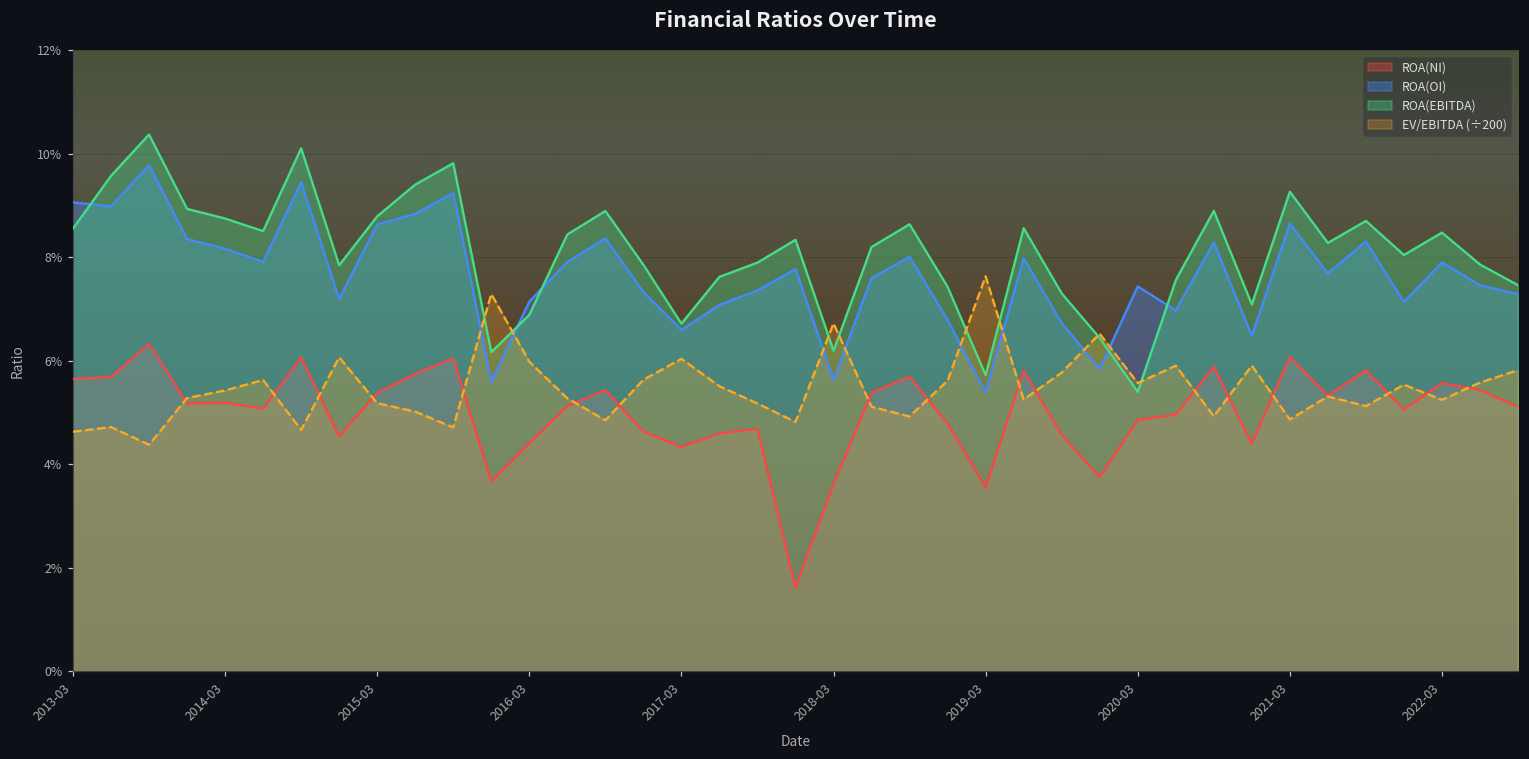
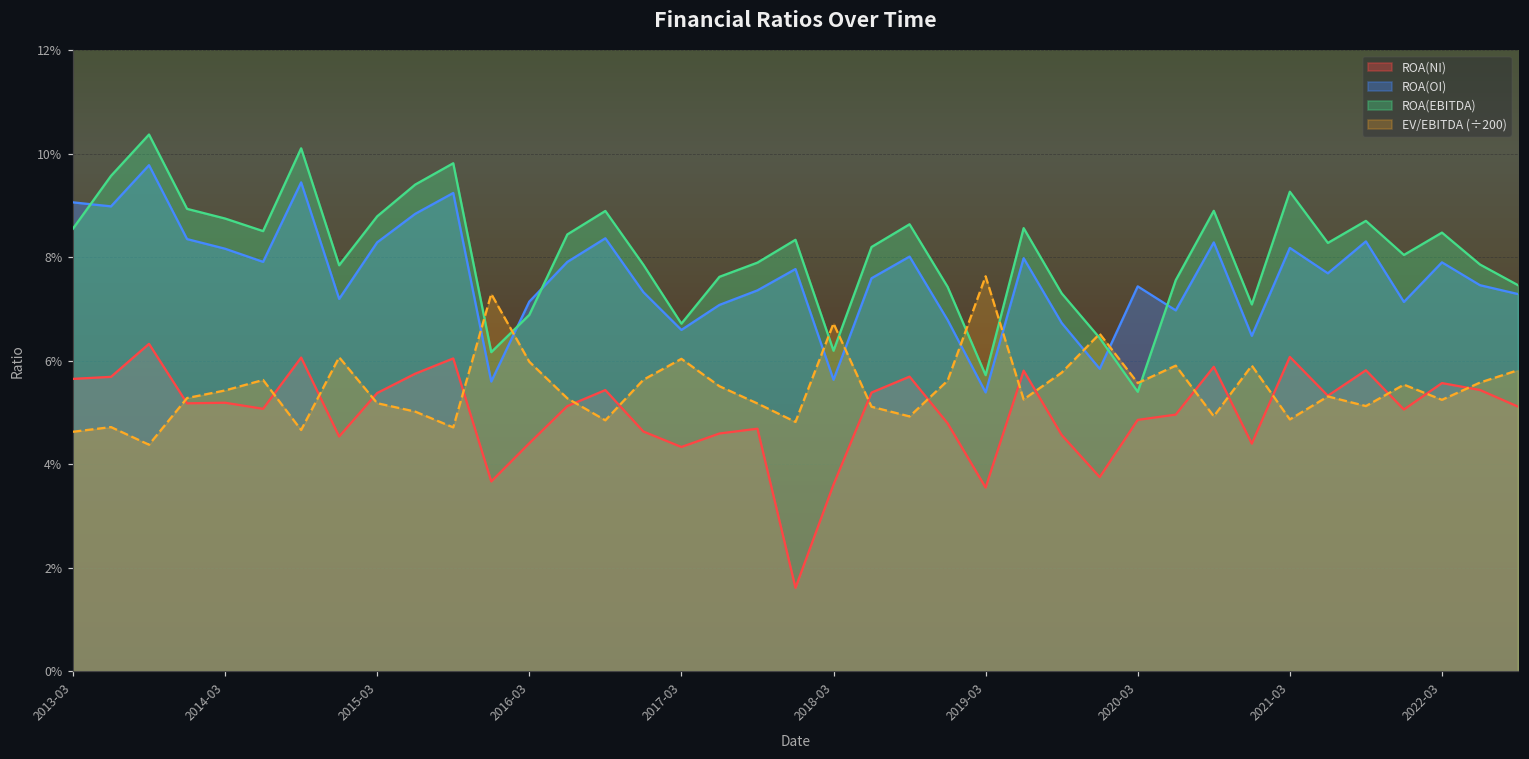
  {
    "ROA(OI)": {
      "2013-03": "9.1%",
      "2014-03": "8.2%",
-     "2015-03": "8.6%",
+     "2015-03": "8.3%",
      "2016-03": "7.1%",
      "2017-03": "6.6%",
      "2018-03": "5.6%",
      "2019-03": "5.4%",
      "2020-03": "7.4%",
-     "2021-03": "8.7%",
+     "2021-03": "8.2%",
      "2022-03": "7.9%"
    },
    "ROA(EBITDA)": {
      "2013-03": "8.6%",
      "2014-03": "8.8%",
      "2015-03": "8.8%",
      "2016-03": "6.9%",
      "2017-03": "6.7%",
      "2018-03": "6.2%",
      "2019-03": "5.7%",
      "2020-03": "5.4%",
      "2021-03": "9.3%",
      "2022-03": "8.5%"
    }
  }
